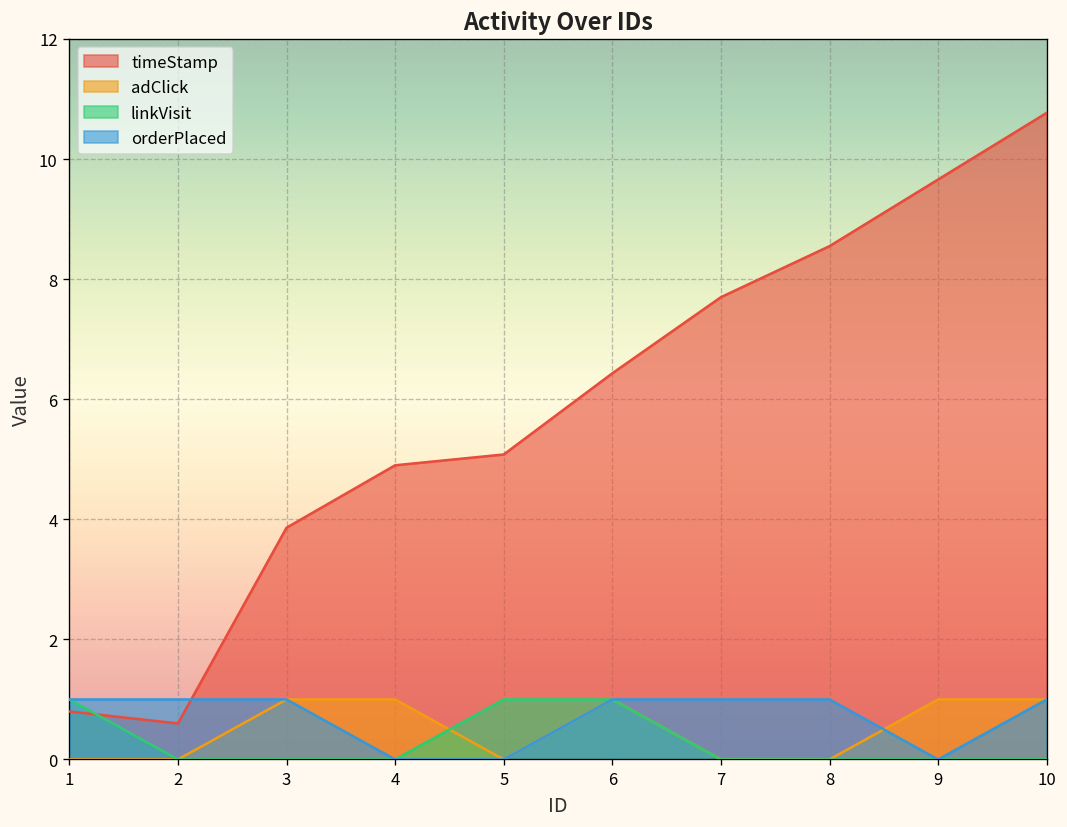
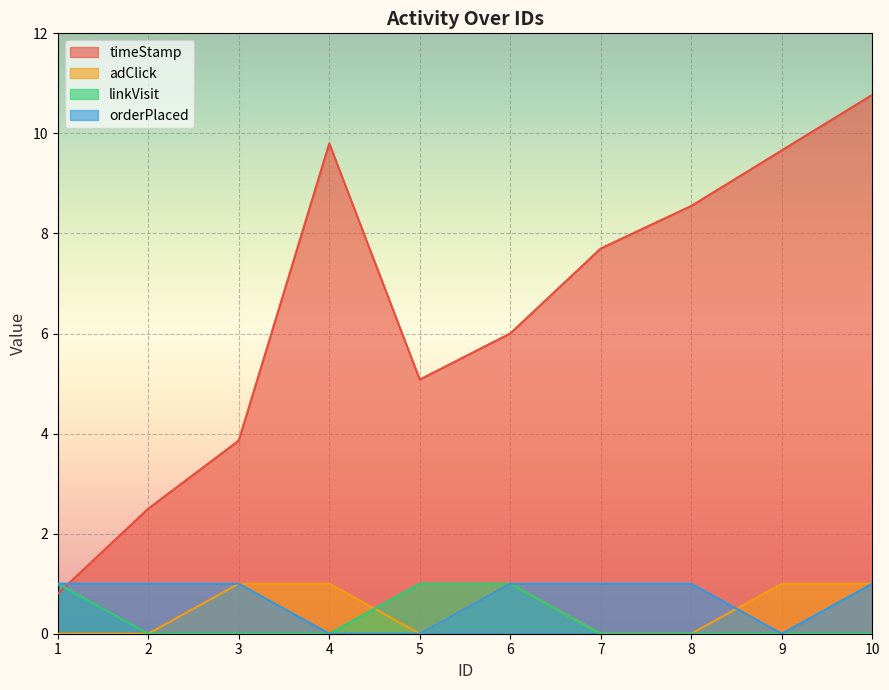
  {
    "timeStamp": {
      "1": 0.8,
-     "2": 0.6,
+     "2": 2.5,
      "3": 3.9,
-     "4": 4.9,
+     "4": 9.8,
      "5": 5.1,
-     "6": 6.4,
+     "6": 6.0,
      "7": 7.7,
      "8": 8.6,
      "9": 9.7,
      "10": 10.8
    },
    "adClick": {
      "1": 0.0,
      "4": 1.0,
      "9": 1.0
    },
    "linkVisit": {
      "3": 0.0,
      "5": 1.0,
      "10": 0.0
    },
    "orderPlaced": {
      "2": 1.0,
      "7": 1.0,
      "8": 1.0
    }
  }
